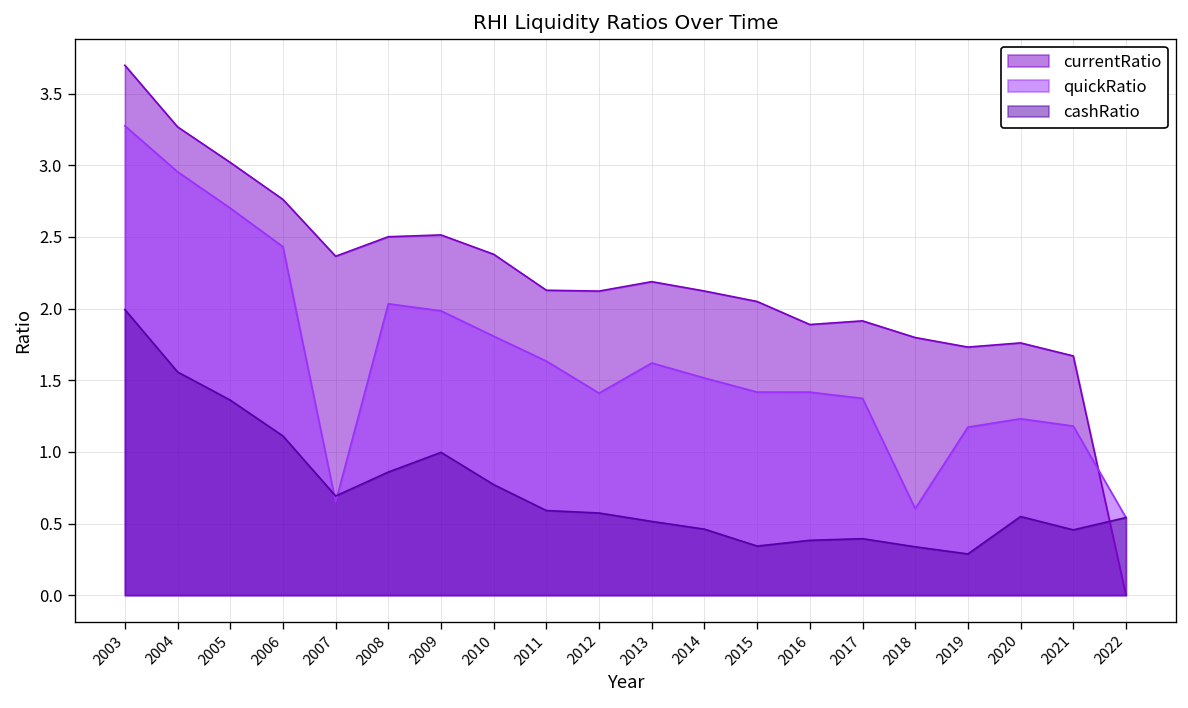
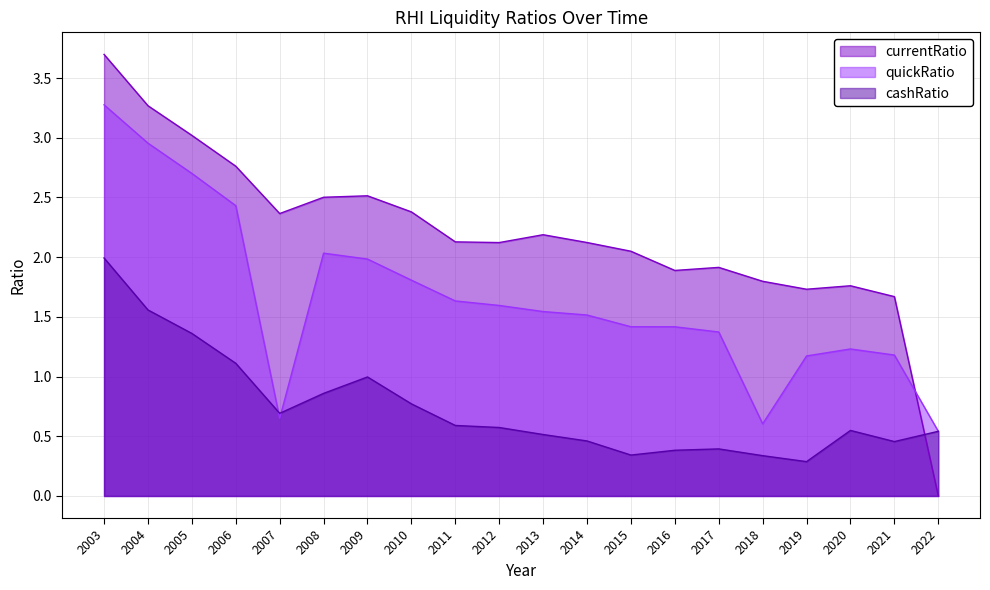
  {
    "quickRatio": {
      "2003": 3.28,
      "2004": 2.96,
      "2005": 2.70,
      "2006": 2.43,
      "2007": 0.65,
      "2008": 2.03,
      "2009": 1.98,
      "2010": 1.81,
      "2011": 1.63,
-     "2012": 1.41,
-     "2013": 1.62,
+     "2012": 1.60,
+     "2013": 1.54,
      "2014": 1.52,
      "2015": 1.42,
      "2016": 1.42,
      "2017": 1.37,
      "2018": 0.60,
      "2019": 1.17,
      "2020": 1.23,
      "2021": 1.18
    }
  }
